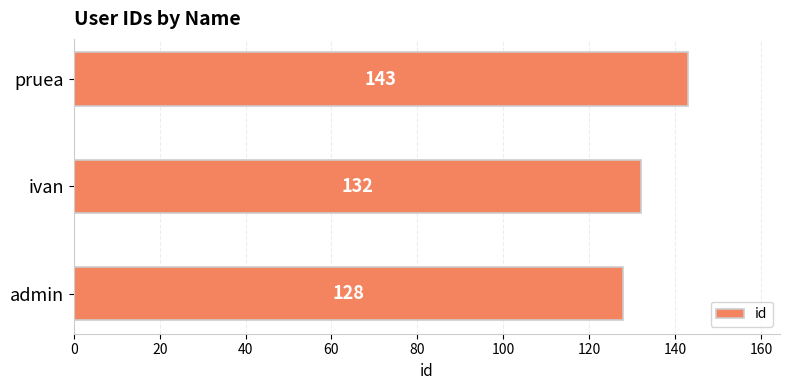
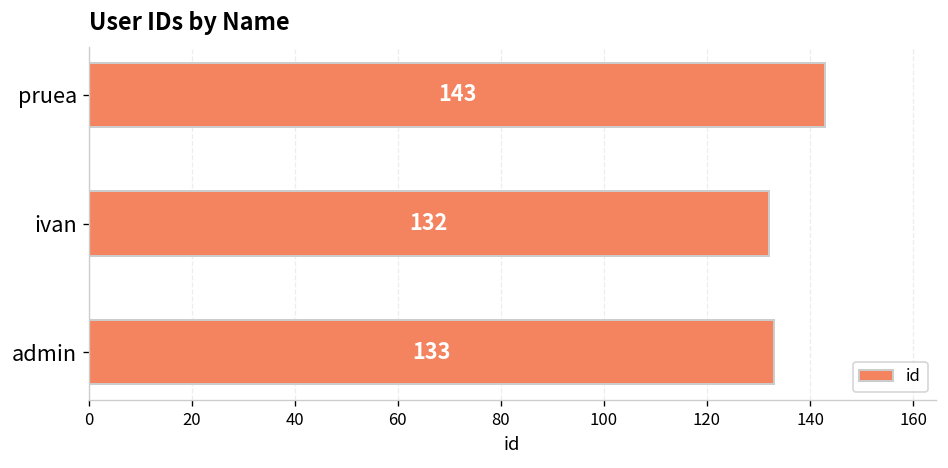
  {
    "pruea": 143,
    "ivan": 132,
-   "admin": 128
+   "admin": 133
  }
